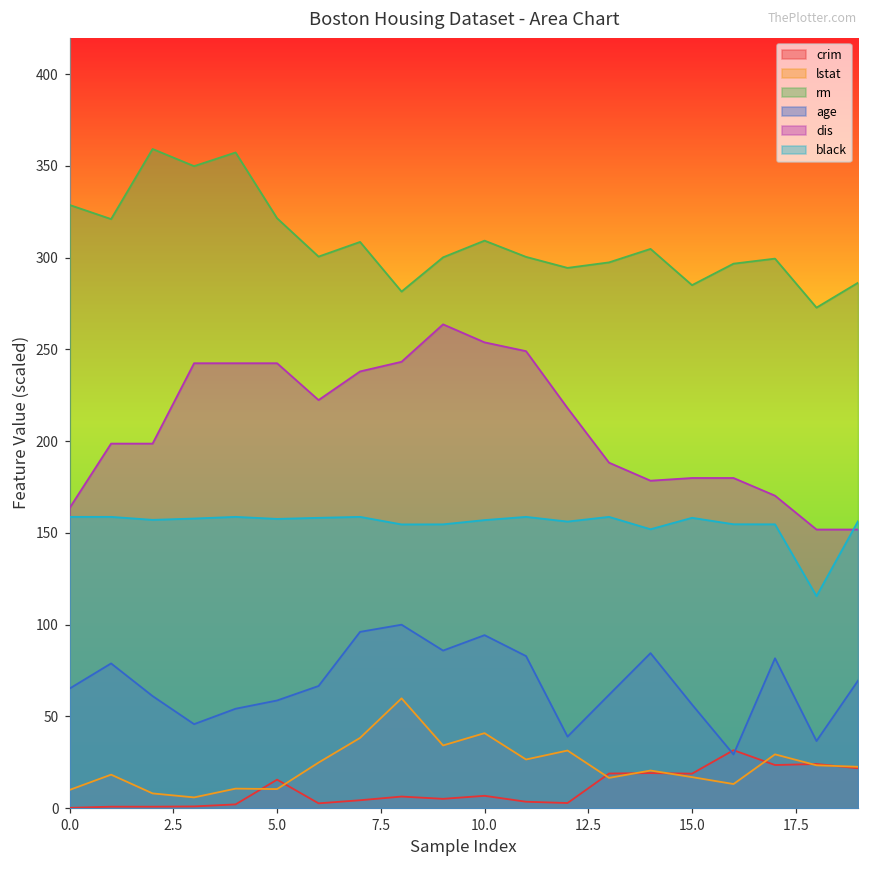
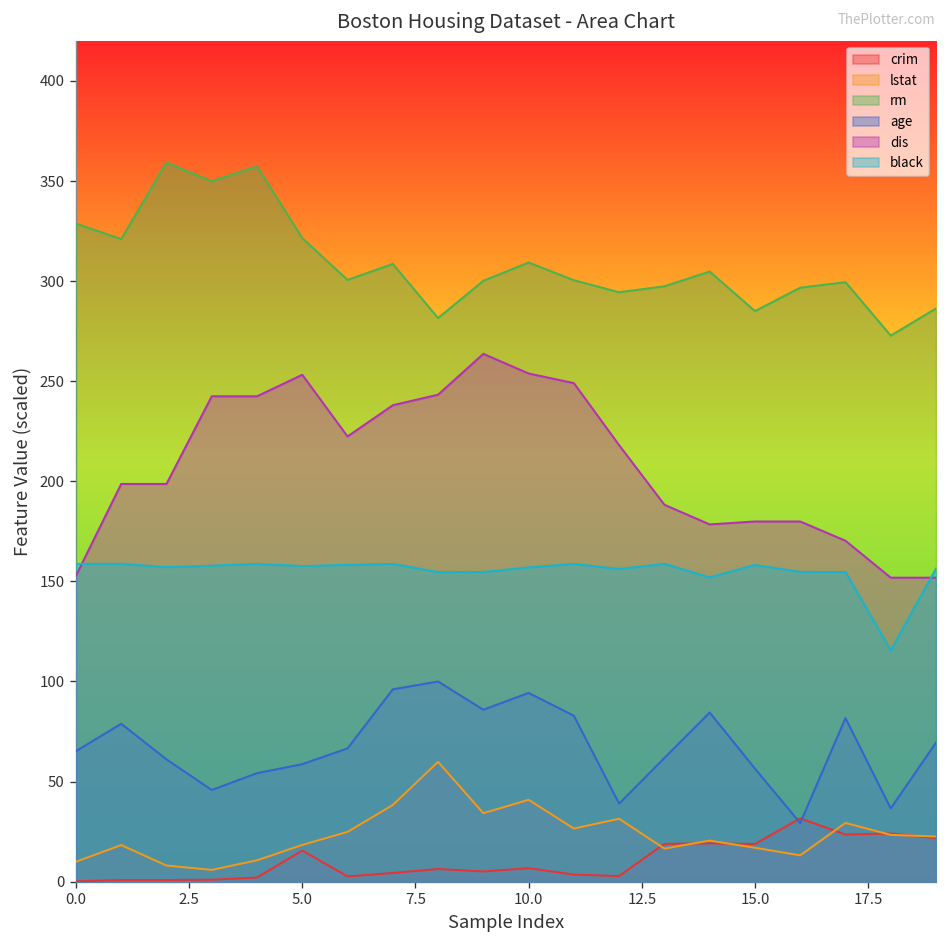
  {
    "crim": {
      "0.0": 0,
      "5.0": 16,
      "10.0": 7,
      "15.0": 19
    },
    "lstat": {
      "0.0": 10,
-     "5.0": 10,
+     "5.0": 18,
      "10.0": 41,
      "15.0": 17
    },
    "rm": {
      "0.0": 329,
      "5.0": 322,
      "10.0": 309,
      "15.0": 285
    },
    "dis": {
-     "0.0": 164,
-     "5.0": 242,
+     "0.0": 153,
+     "5.0": 253,
      "10.0": 254,
      "15.0": 180
    }
  }
